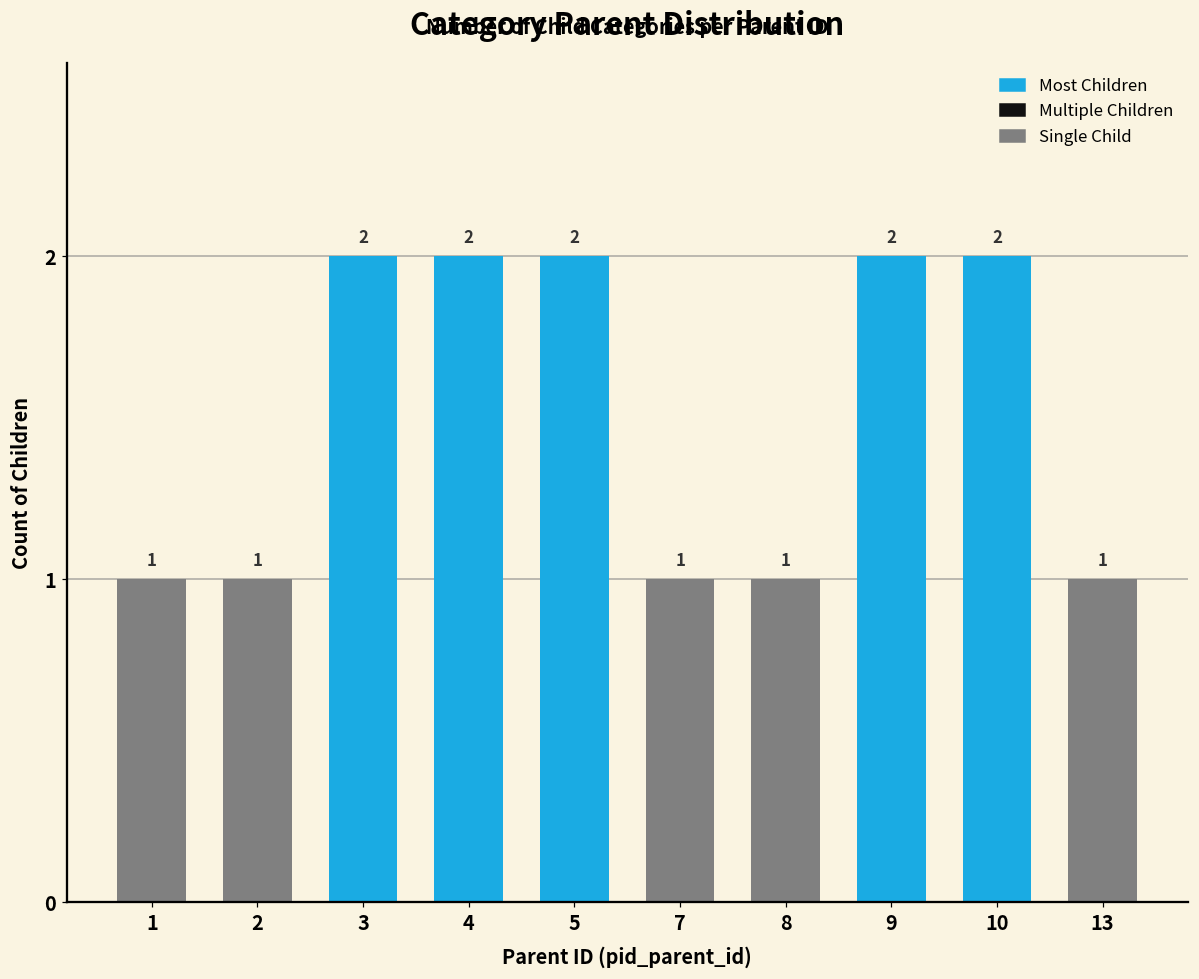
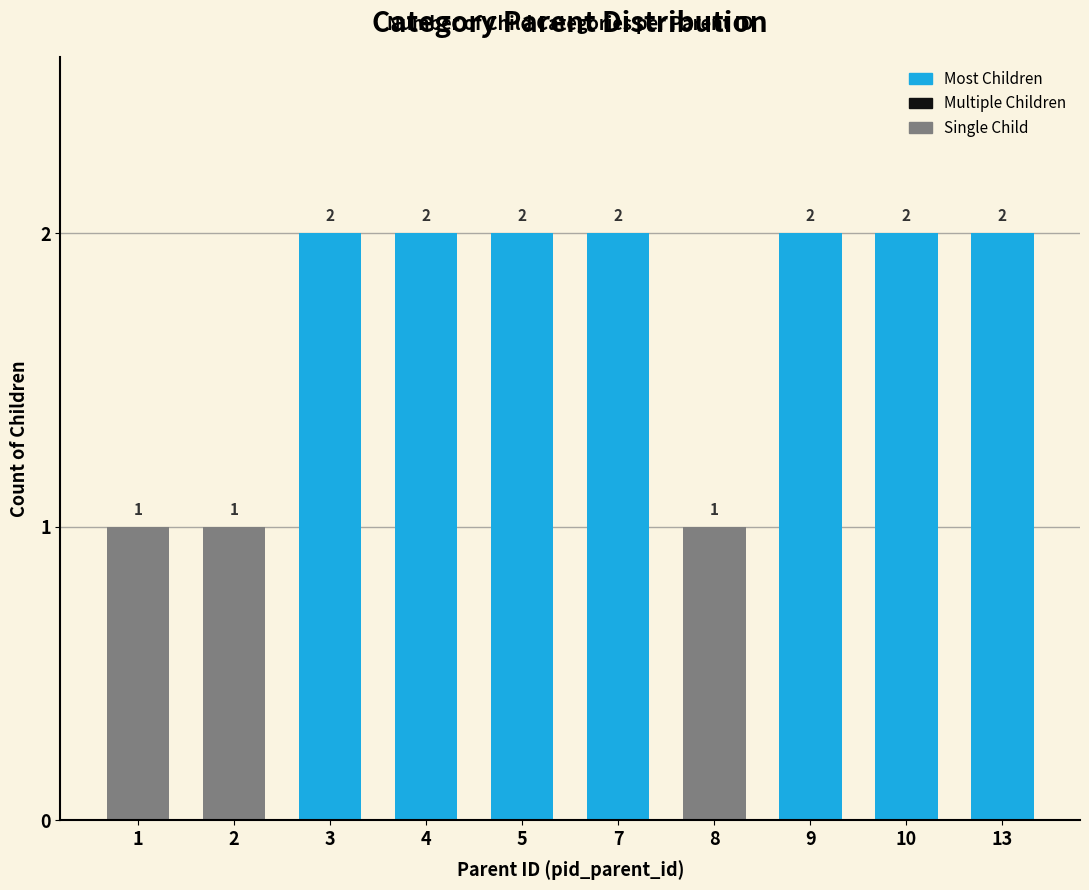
  {
    "1": 1,
    "2": 1,
    "3": 2,
    "4": 2,
    "5": 2,
-   "7": 1,
+   "7": 2,
    "8": 1,
    "9": 2,
    "10": 2,
-   "13": 1
+   "13": 2
  }
